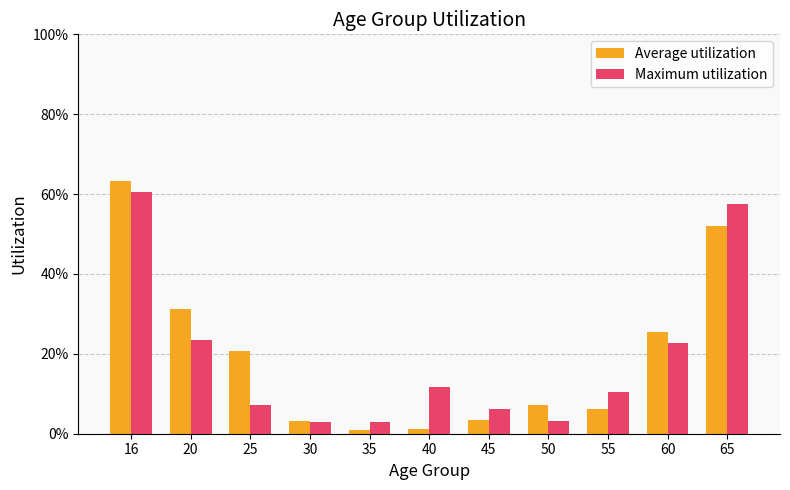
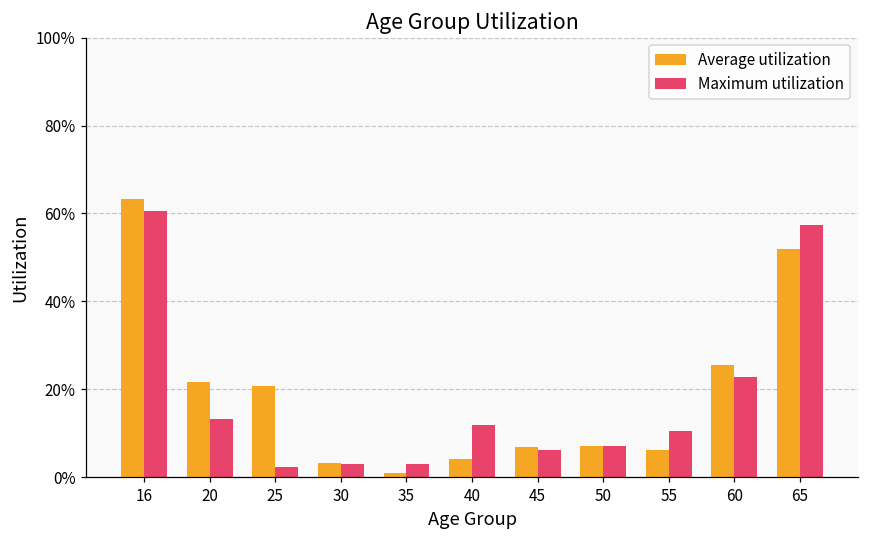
  {
    "Average utilization": {
      "16": "63%",
-     "20": "31%",
+     "20": "22%",
      "25": "21%",
      "30": "3%",
      "35": "1%",
-     "40": "1%",
-     "45": "4%",
+     "40": "4%",
+     "45": "7%",
      "50": "7%",
      "55": "6%",
      "60": "25%",
      "65": "52%"
    },
    "Maximum utilization": {
      "16": "61%",
-     "20": "23%",
-     "25": "7%",
+     "20": "13%",
+     "25": "2%",
      "30": "3%",
      "35": "3%",
      "40": "12%",
      "45": "6%",
-     "50": "3%",
+     "50": "7%",
      "55": "11%",
      "60": "23%",
      "65": "57%"
    }
  }
